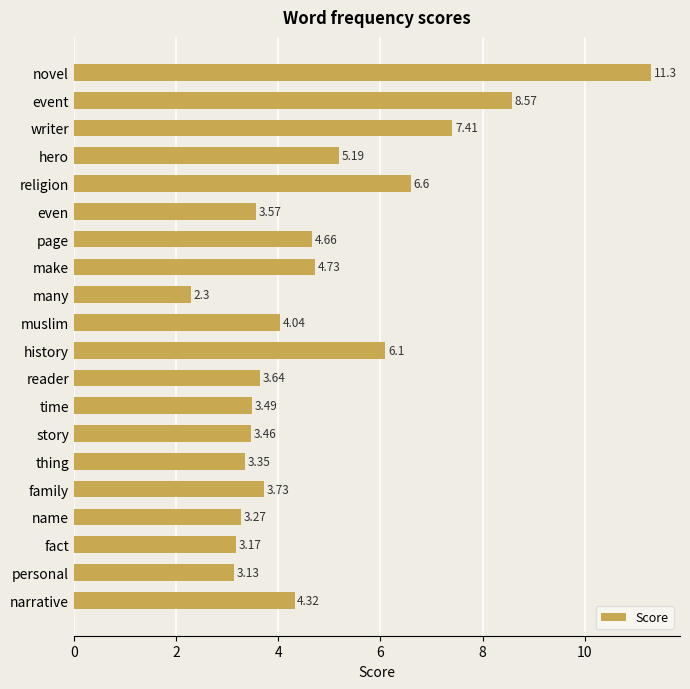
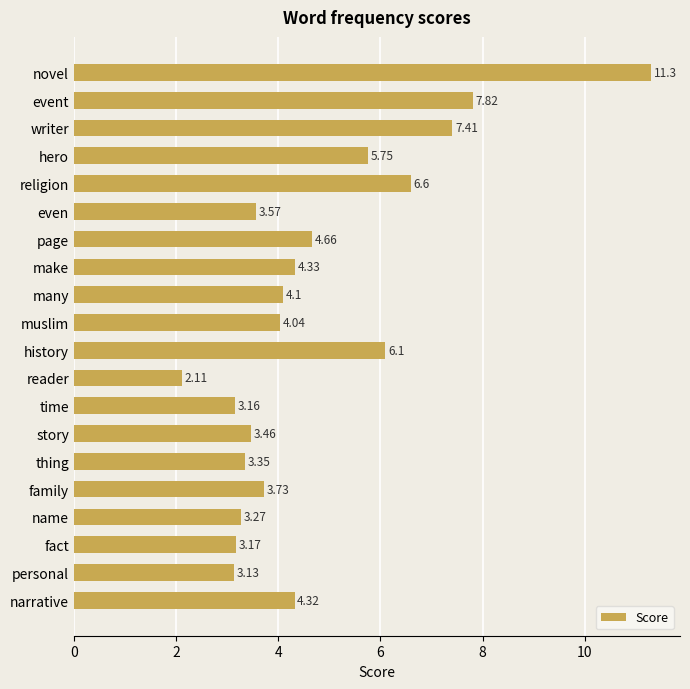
  {
    "novel": 11.3,
-   "event": 8.57,
+   "event": 7.82,
    "writer": 7.41,
-   "hero": 5.19,
+   "hero": 5.75,
    "religion": 6.6,
    "even": 3.57,
    "page": 4.66,
-   "make": 4.73,
-   "many": 2.3,
+   "make": 4.33,
+   "many": 4.1,
    "muslim": 4.04,
    "history": 6.1,
-   "reader": 3.64,
-   "time": 3.49,
+   "reader": 2.11,
+   "time": 3.16,
    "story": 3.46,
    "thing": 3.35,
    "family": 3.73,
    "name": 3.27,
    "fact": 3.17,
    "personal": 3.13,
    "narrative": 4.32
  }
